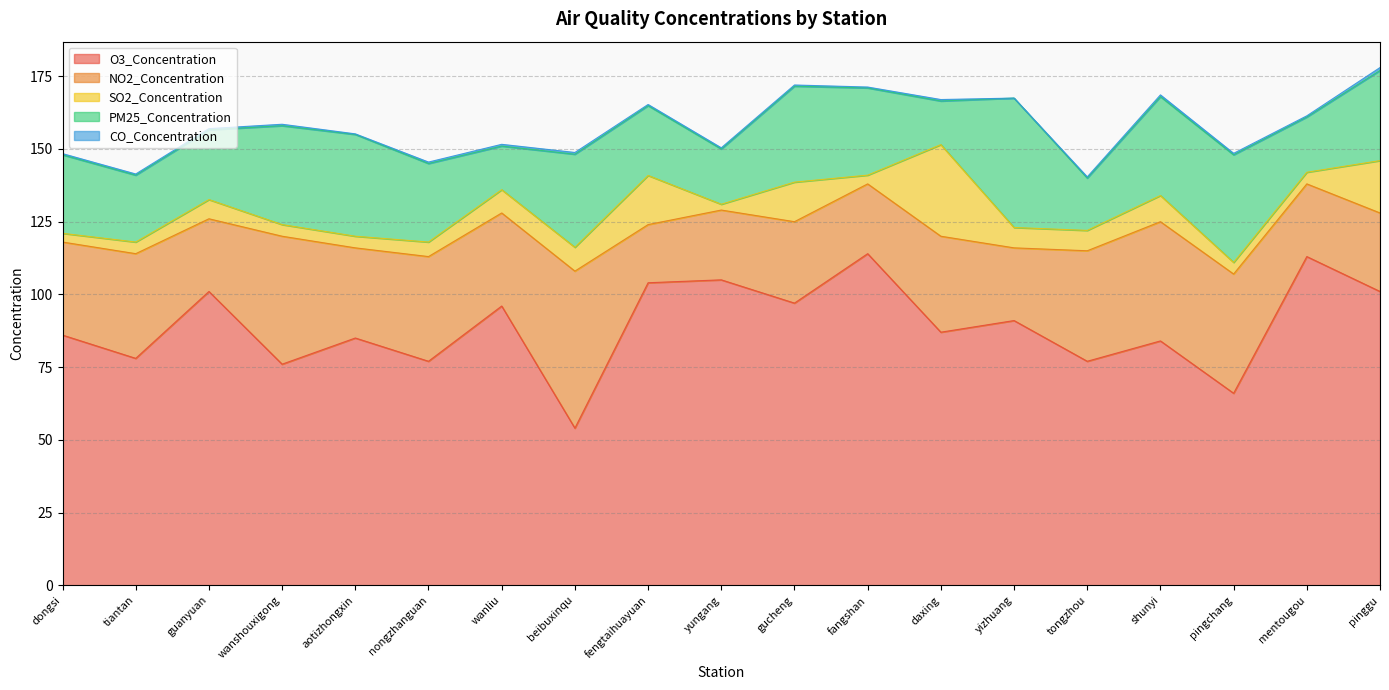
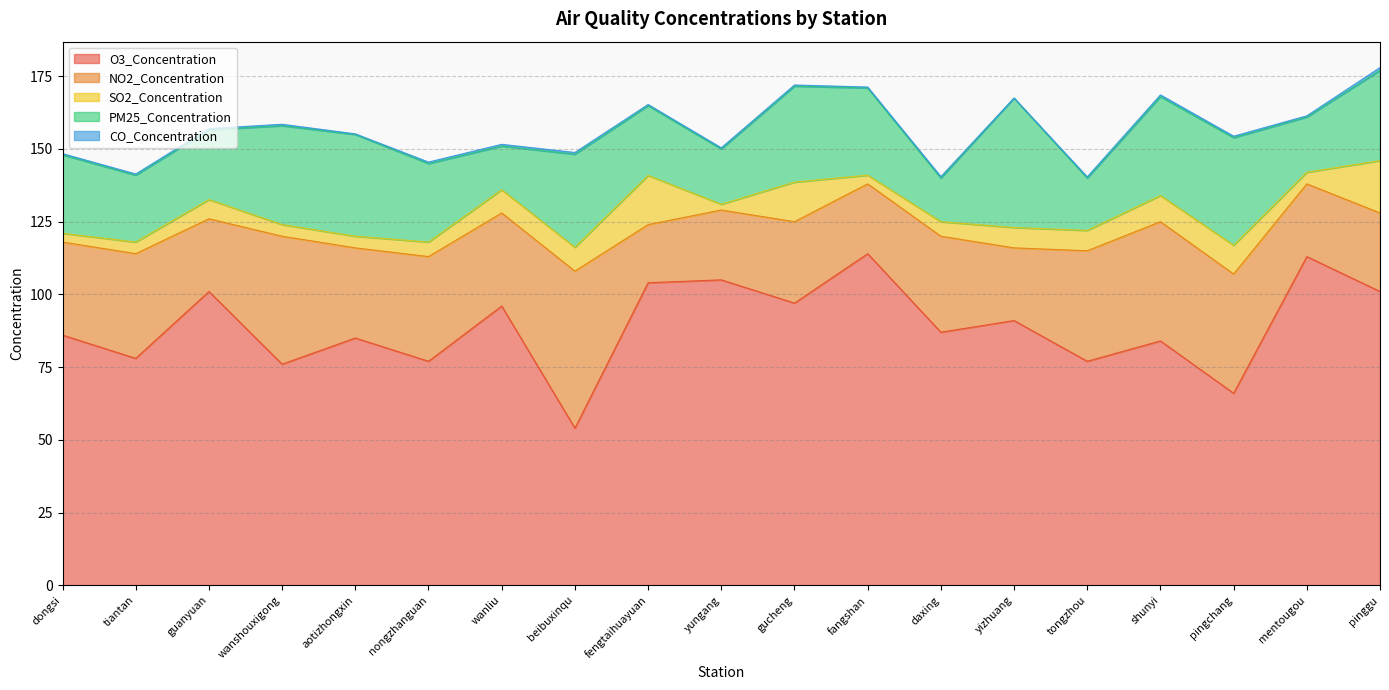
  {
    "SO2_Concentration": {
      "dongsi": 3,
      "tiantan": 4,
      "guanyuan": 7,
      "wanshouxigong": 4,
      "aotizhongxin": 4,
      "nongzhanguan": 5,
      "wanliu": 8,
      "beibuxinqu": 8,
      "fengtaihuayuan": 17,
      "yungang": 2,
      "gucheng": 14,
      "fangshan": 3,
-     "daxing": 32,
+     "daxing": 5,
      "yizhuang": 7,
      "tongzhou": 7,
      "shunyi": 9,
-     "pingchang": 4,
+     "pingchang": 10,
      "mentougou": 4,
      "pinggu": 18
    },
    "PM25_Concentration": {
      "pinggu": 31
    },
    "CO_Concentration": {
      "pinggu": 1
    }
  }
